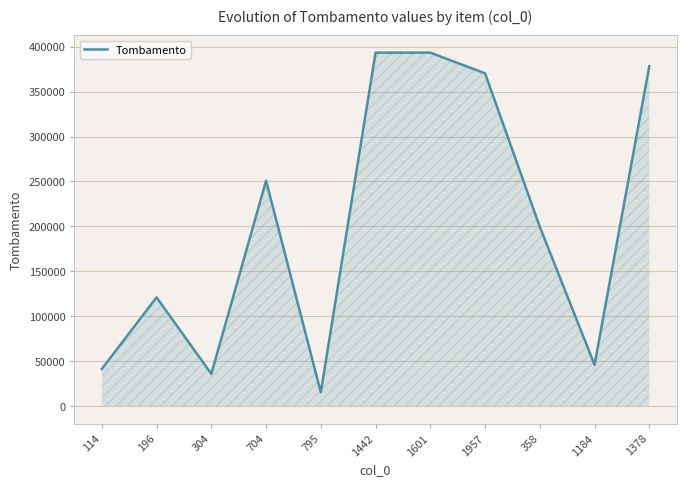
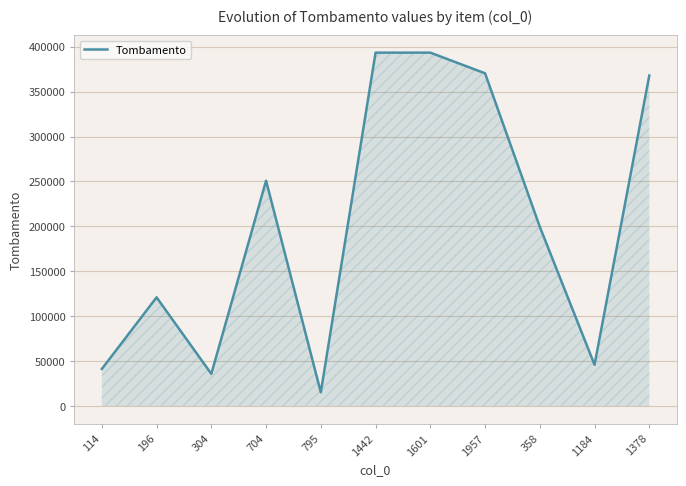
  {
    "114": 40000,
    "196": 120000,
    "304": 40000,
    "704": 250000,
    "795": 20000,
    "1442": 390000,
    "1601": 390000,
    "1957": 370000,
    "358": 200000,
    "1184": 50000,
-   "1378": 380000
+   "1378": 370000
  }
